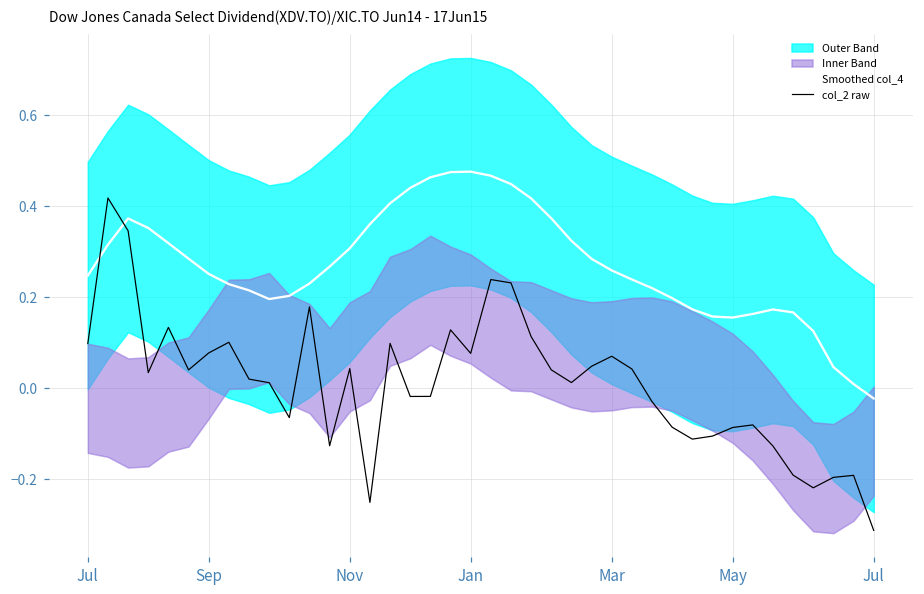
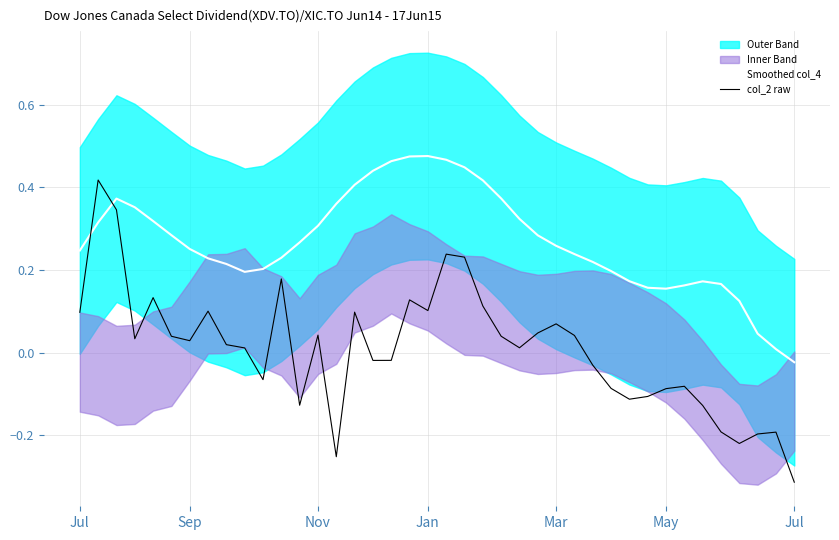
  {
    "Smoothed col_4": {
      "Sep": 0.25,
      "Nov": 0.31,
      "Jan": 0.48,
      "Mar": 0.26,
      "May": 0.16
    },
    "col_2 raw": {
-     "Sep": 0.08,
+     "Sep": 0.03,
      "Nov": 0.04,
-     "Jan": 0.08,
+     "Jan": 0.10,
      "Mar": 0.07,
      "May": -0.09
    }
  }
